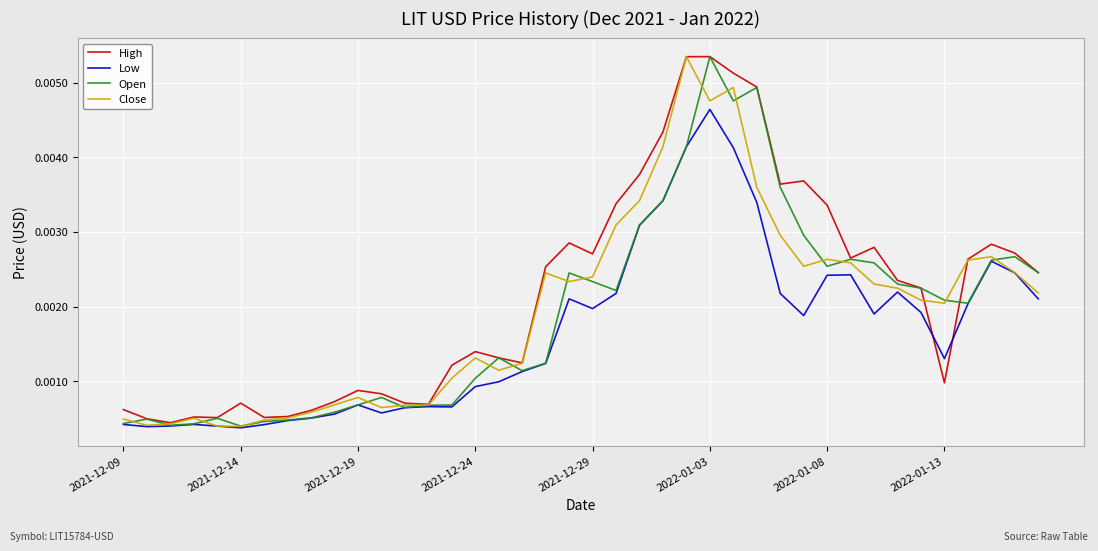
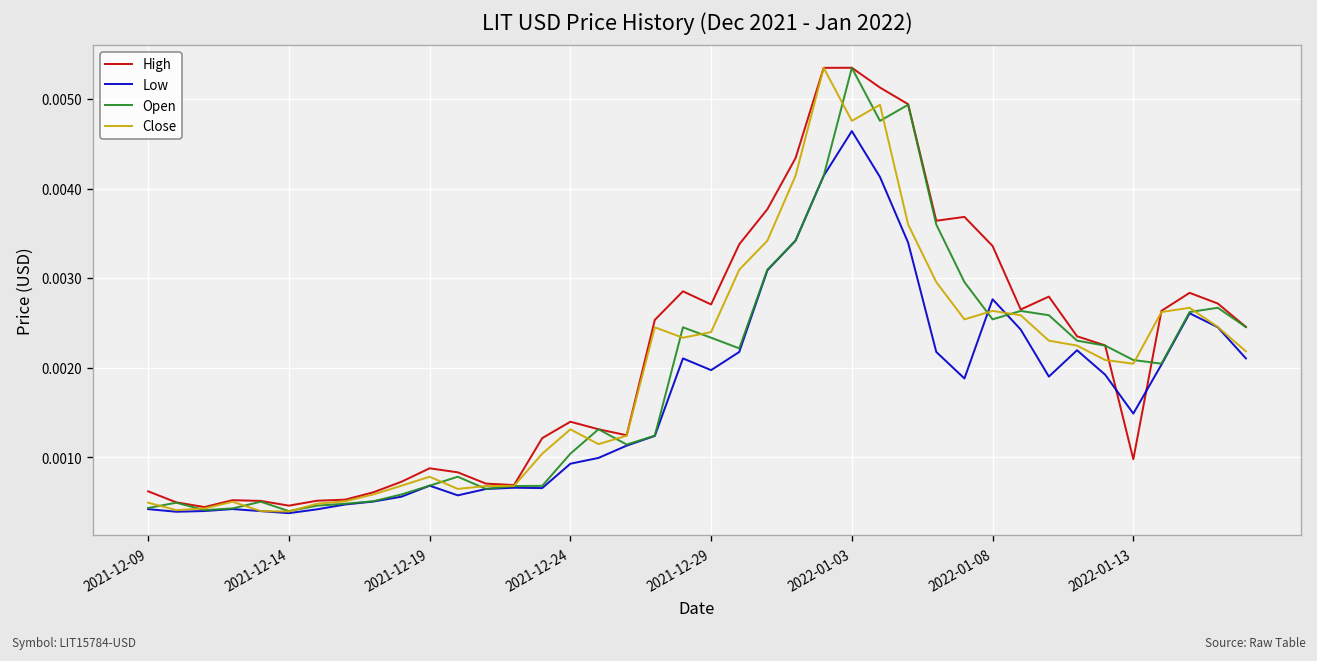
  {
    "High": {
      "2021-12-09": 0.0006,
-     "2021-12-14": 0.0007,
+     "2021-12-14": 0.0005,
      "2021-12-19": 0.0009,
      "2021-12-24": 0.0014,
      "2021-12-29": 0.0027,
      "2022-01-08": 0.0034,
      "2022-01-13": 0.0010
    },
    "Low": {
      "2021-12-24": 0.0009,
      "2021-12-29": 0.0020,
      "2022-01-03": 0.0046,
-     "2022-01-08": 0.0024,
-     "2022-01-13": 0.0013
+     "2022-01-08": 0.0028,
+     "2022-01-13": 0.0015
    },
    "Open": {
      "2021-12-24": 0.0010,
      "2021-12-29": 0.0023,
      "2022-01-08": 0.0025,
      "2022-01-13": 0.0021
    },
    "Close": {
      "2021-12-09": 0.0005,
      "2021-12-19": 0.0008,
      "2021-12-24": 0.0013,
      "2021-12-29": 0.0024,
      "2022-01-03": 0.0048,
      "2022-01-08": 0.0026,
      "2022-01-13": 0.0020
    }
  }
